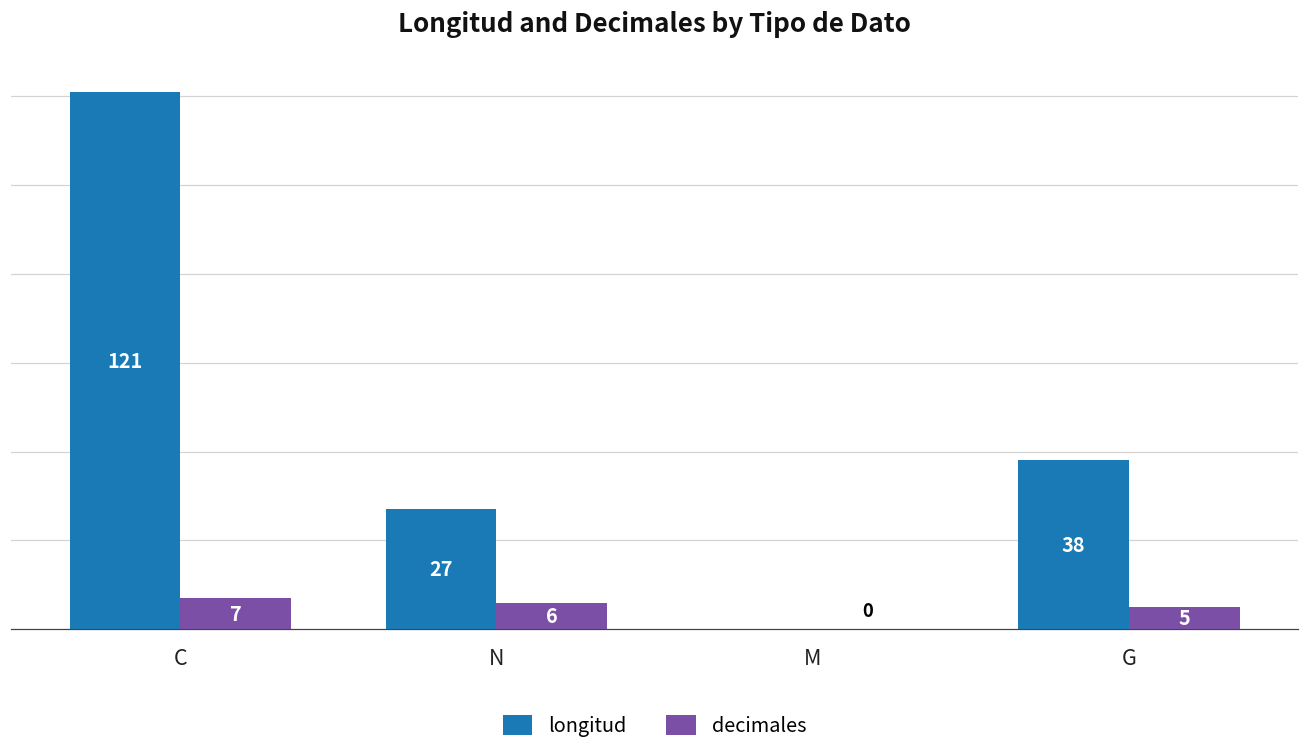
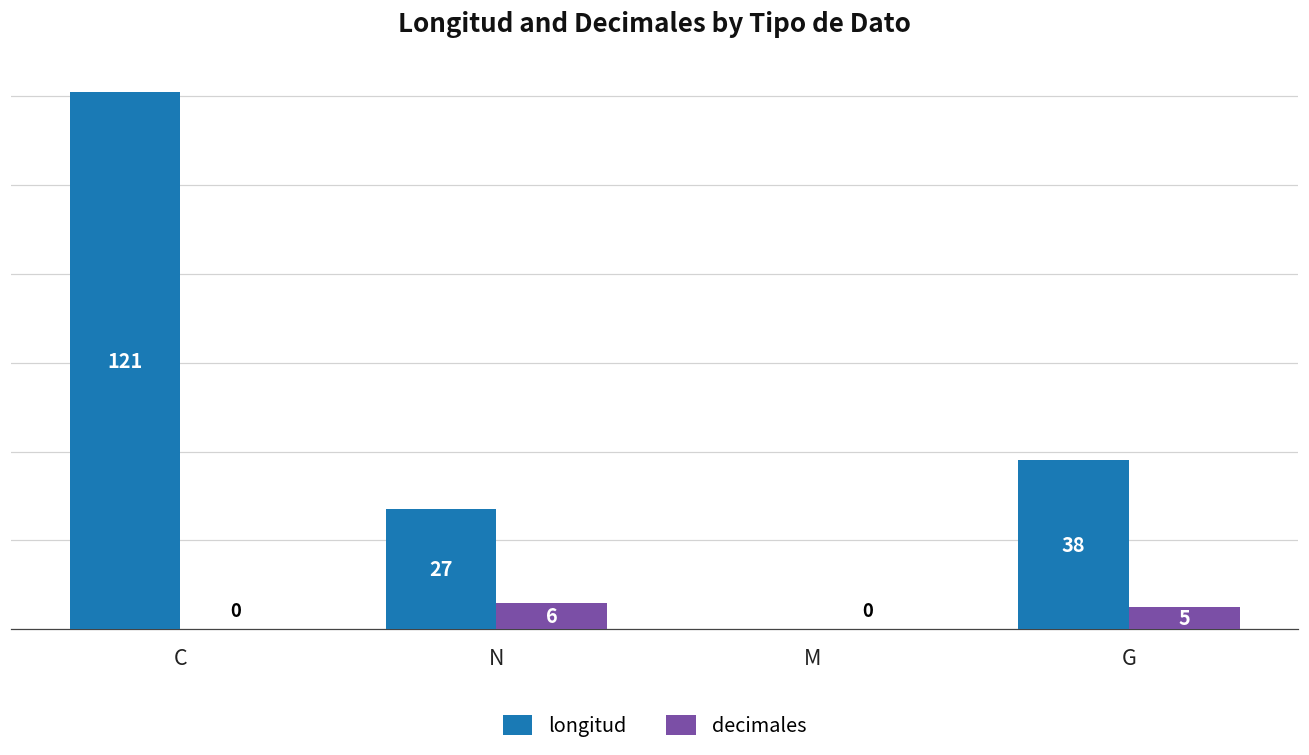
  {
    "longitud": {
      "C": 121,
      "N": 27,
      "G": 38
    },
    "decimales": {
-     "C": 7,
+     "C": 0,
      "N": 6,
      "M": 0,
      "G": 5
    }
  }
